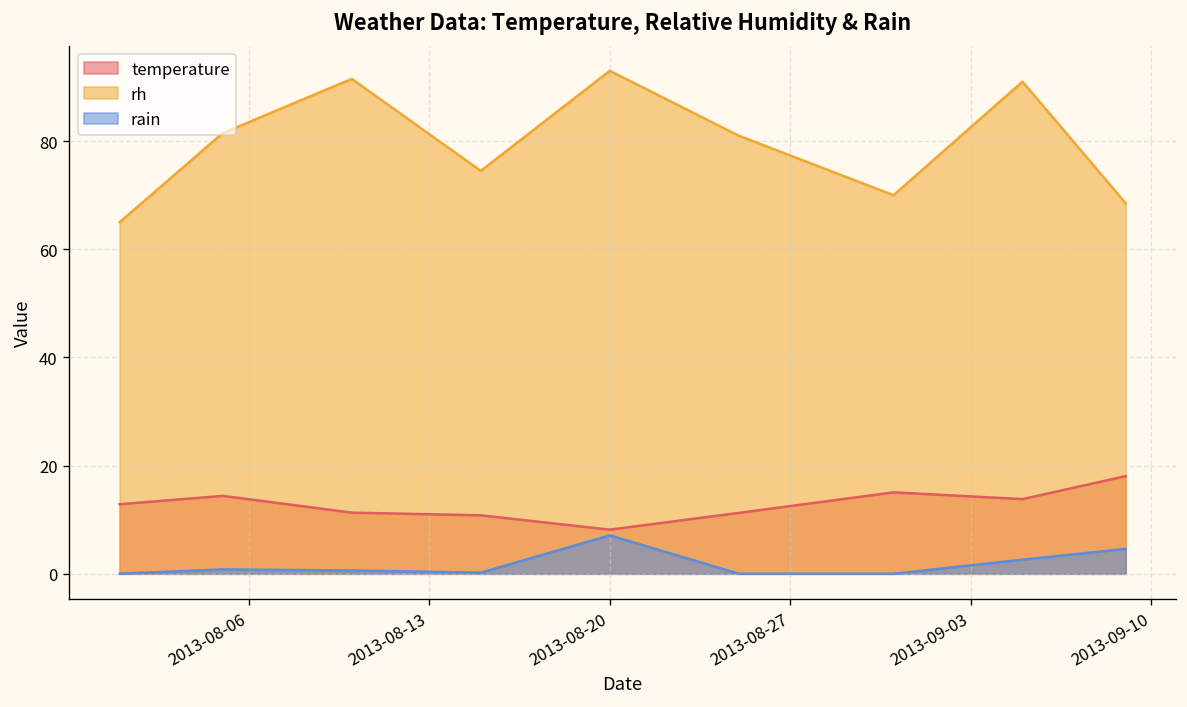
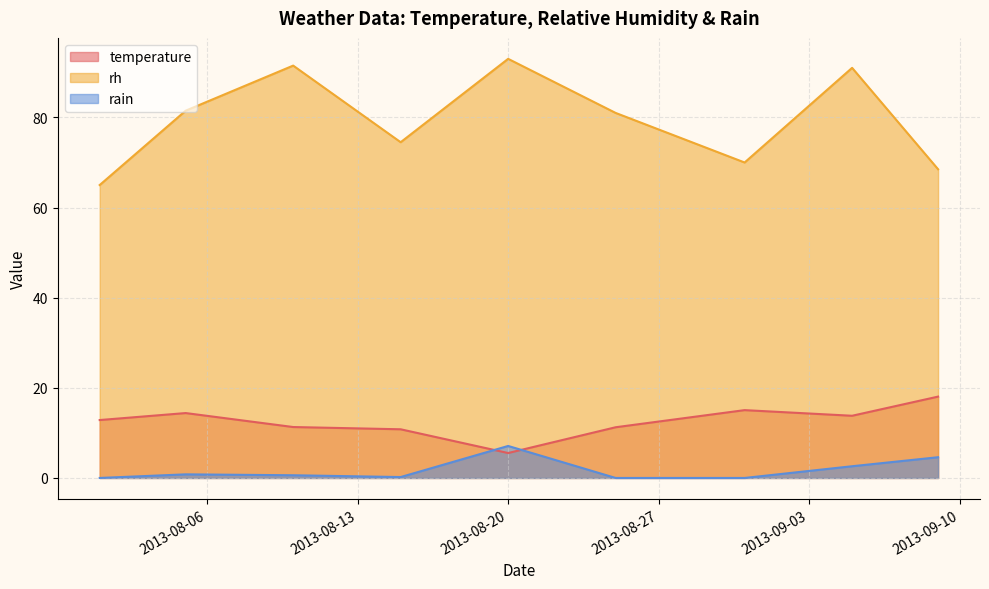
  {
    "temperature": {
-     "2013-08-20": 8
+     "2013-08-20": 6
    },
    "rh": {
      "2013-08-20": 93
    },
    "rain": {
      "2013-08-20": 7
    }
  }
